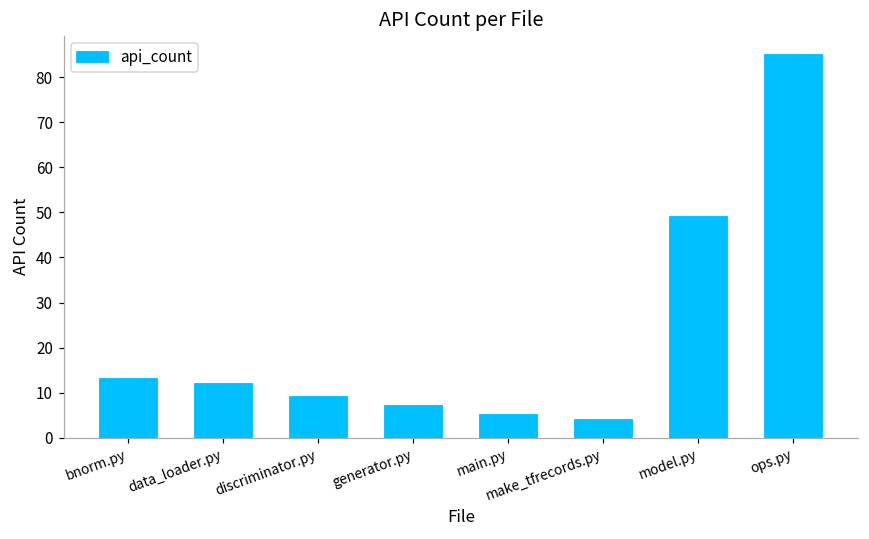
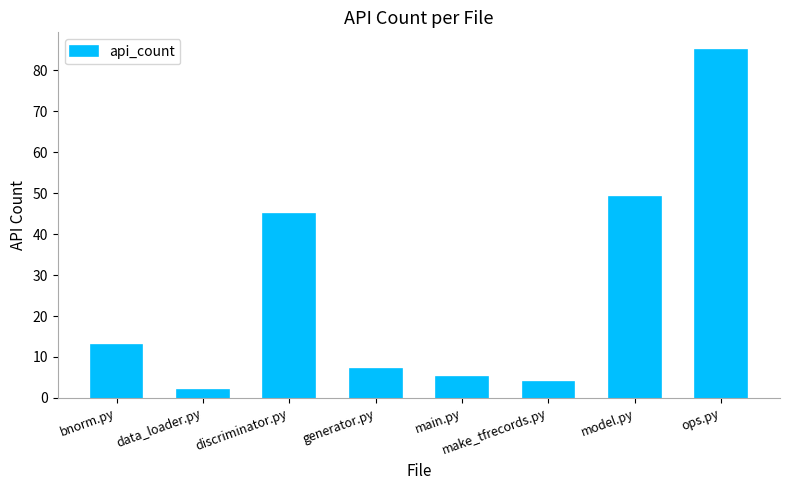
  {
    "bnorm.py": 13,
-   "data_loader.py": 12,
-   "discriminator.py": 9,
+   "data_loader.py": 2,
+   "discriminator.py": 45,
    "generator.py": 7,
    "main.py": 5,
    "make_tfrecords.py": 4,
    "model.py": 49,
    "ops.py": 85
  }
